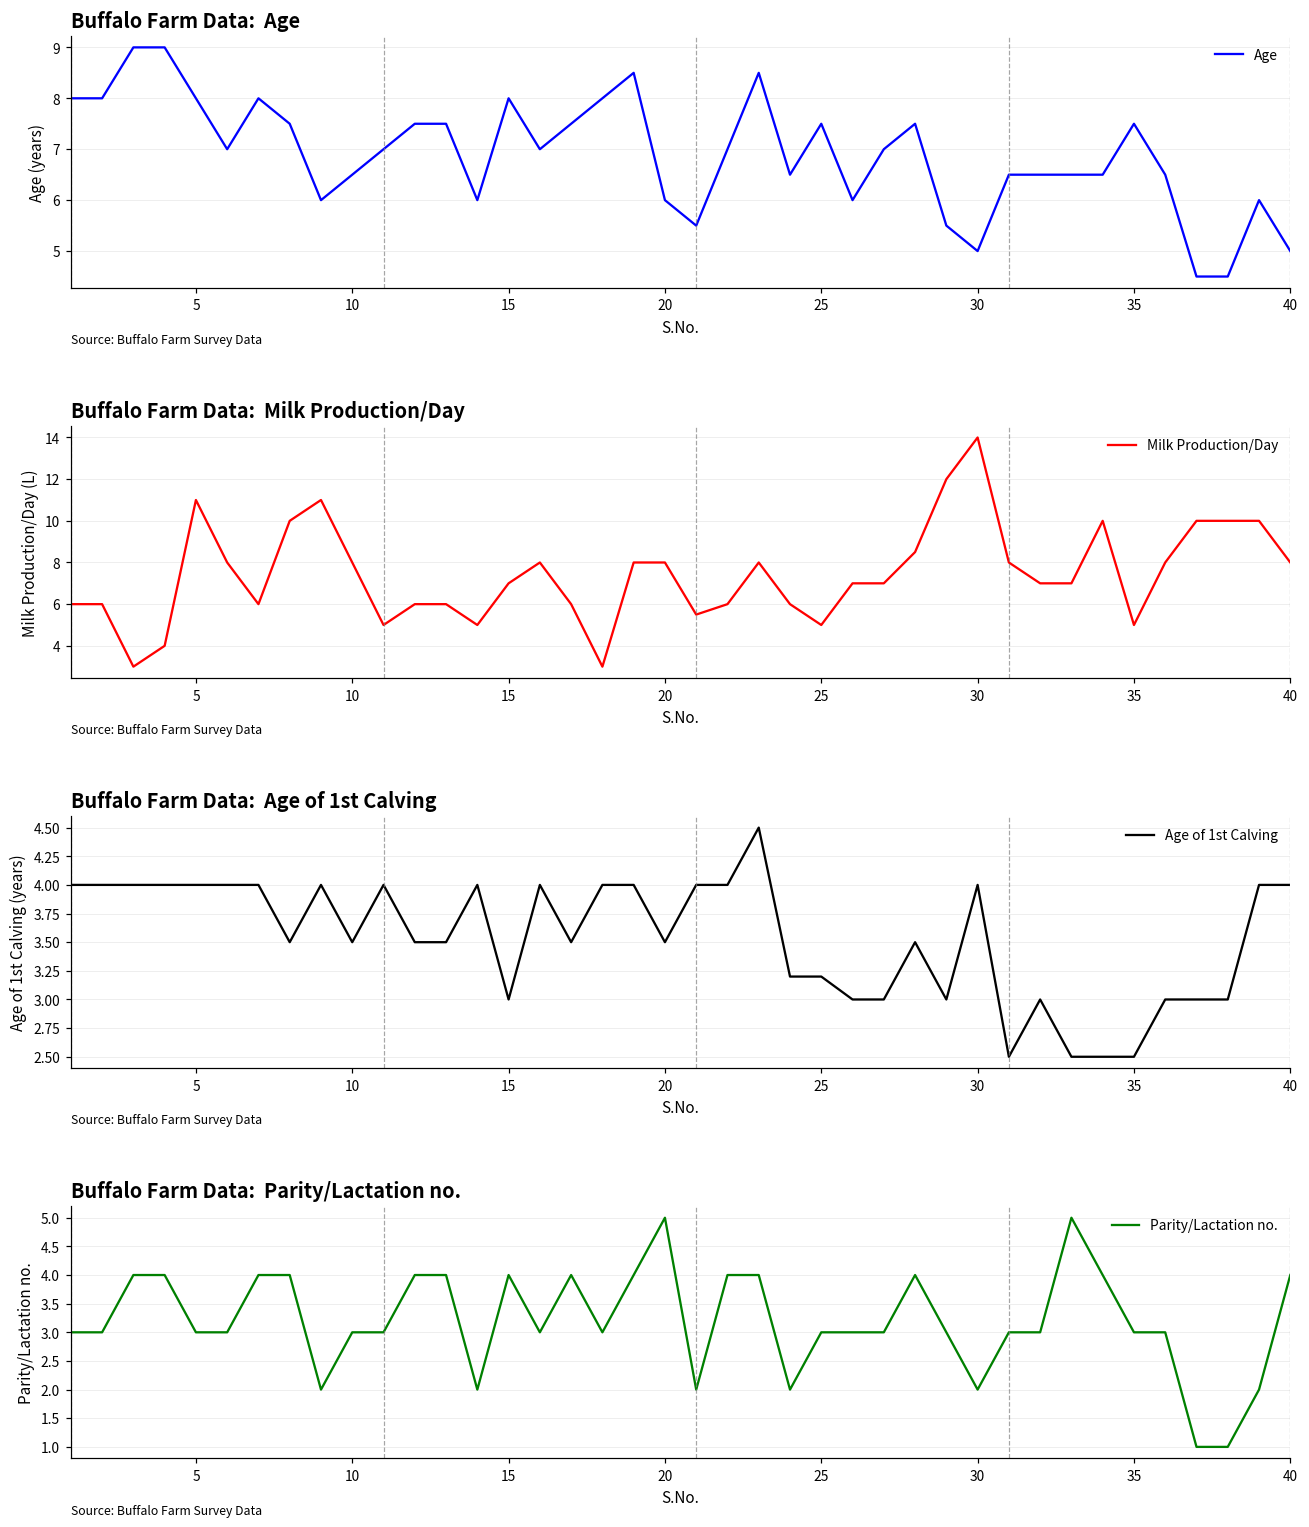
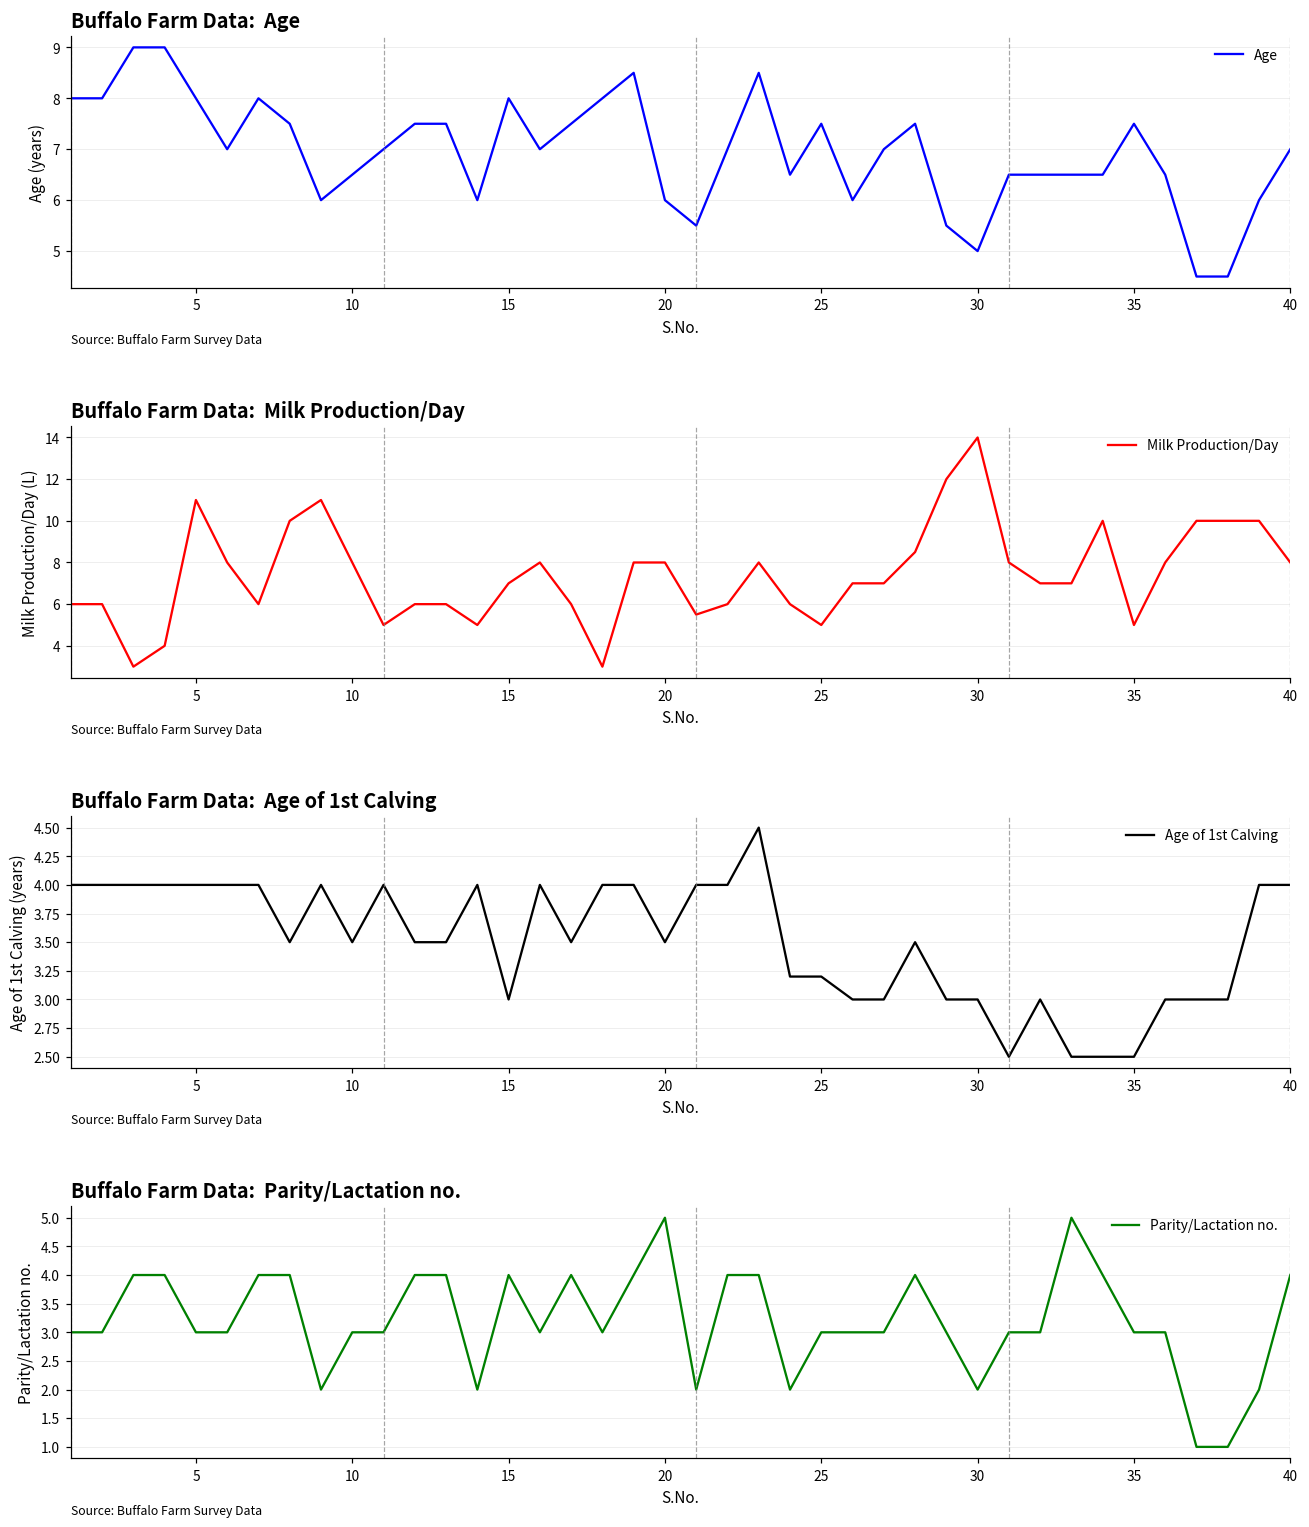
  {
    "Buffalo Farm Data: Age": {
      "5": 8,
      "10": 6.5,
      "15": 8,
      "20": 6,
      "25": 7.5,
      "30": 5,
      "35": 7.5,
-     "40": 5
+     "40": 7
    },
    "Buffalo Farm Data: Milk Production/Day": {
      "5": 11.0,
      "10": 8.0,
      "15": 7.0,
      "20": 8.0,
      "25": 5.0,
      "30": 14.0,
      "35": 5.0,
      "40": 8.0
    },
    "Buffalo Farm Data: Age of 1st Calving": {
      "5": 4,
      "10": 3.50,
      "15": 3,
      "20": 3.50,
      "25": 3.20,
-     "30": 4,
+     "30": 3,
      "35": 2.50,
      "40": 4
    },
    "Buffalo Farm Data: Parity/Lactation no.": {
      "5": 3.0,
      "10": 3.0,
      "15": 4.0,
      "20": 5.0,
      "25": 3.0,
      "30": 2.0,
      "35": 3.0,
      "40": 4.0
    }
  }
